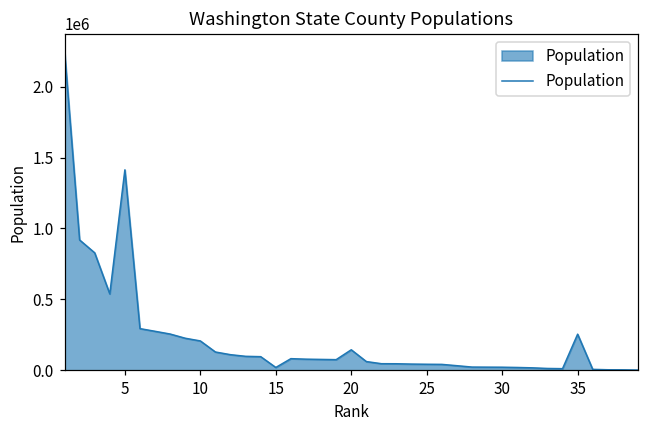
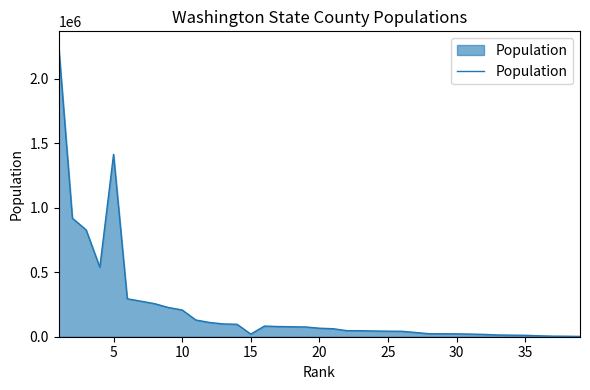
  {
    "5": 1410000,
    "10": 210000,
    "15": 20000,
-   "20": 150000,
+   "20": 70000,
    "25": 40000,
    "30": 20000,
-   "35": 260000
+   "35": 10000
  }
